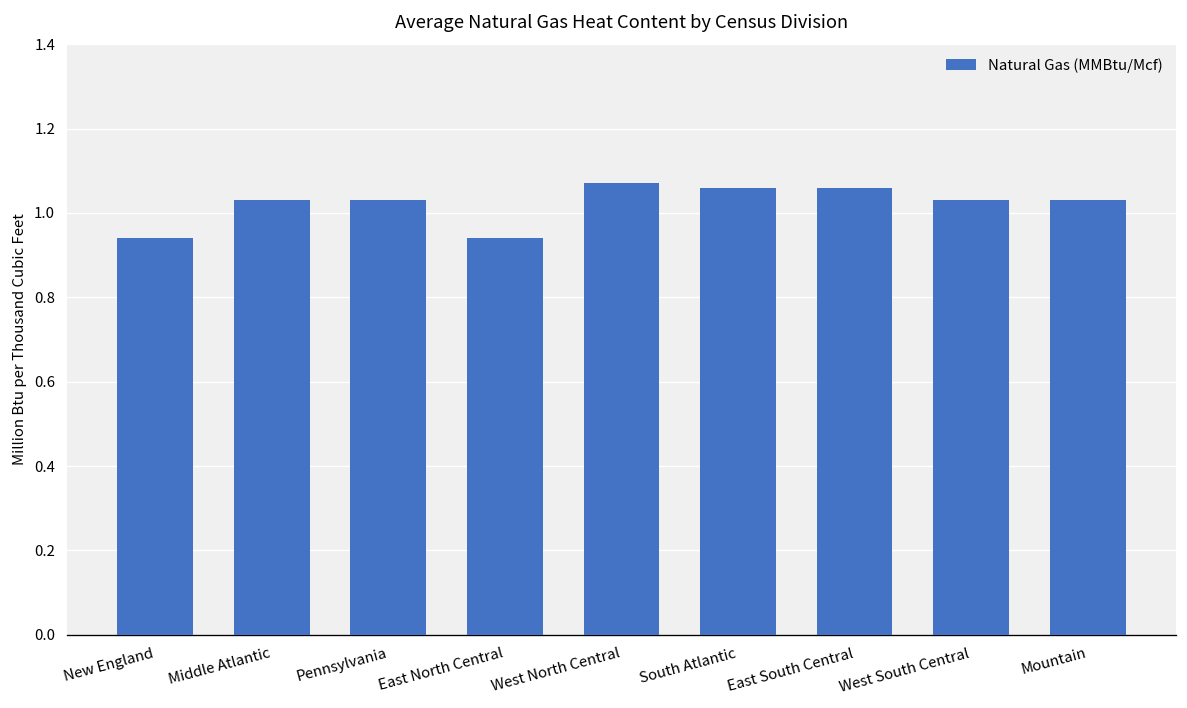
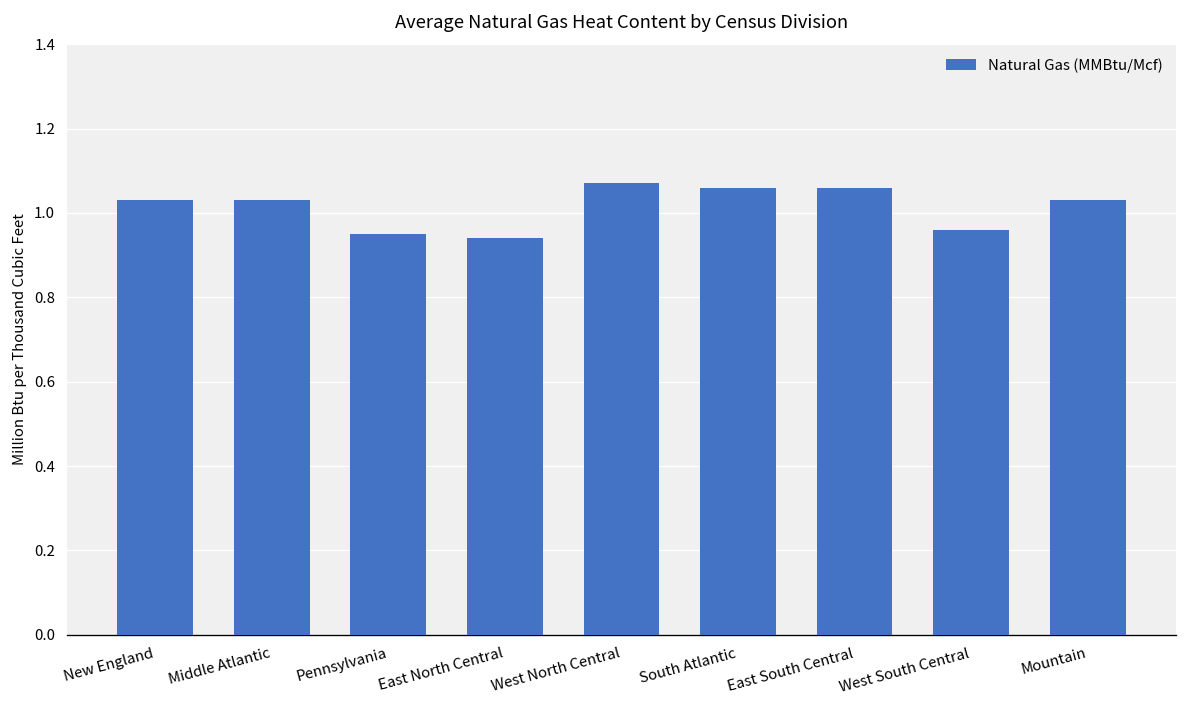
  {
-   "New England": 0.94,
+   "New England": 1.03,
    "Middle Atlantic": 1.03,
-   "Pennsylvania": 1.03,
+   "Pennsylvania": 0.95,
    "East North Central": 0.94,
    "West North Central": 1.07,
    "South Atlantic": 1.06,
    "East South Central": 1.06,
-   "West South Central": 1.03,
+   "West South Central": 0.96,
    "Mountain": 1.03
  }
